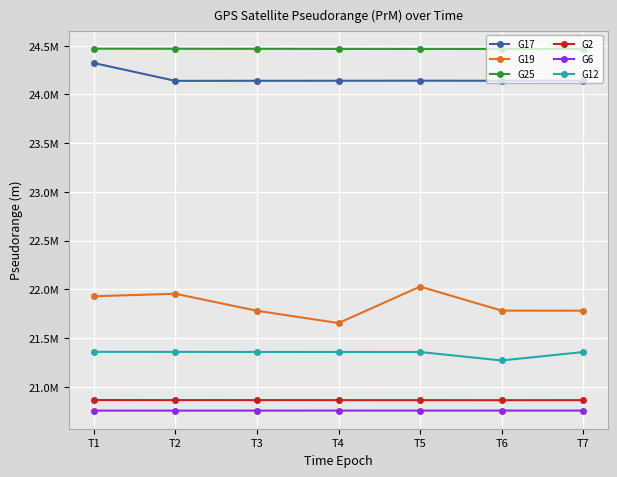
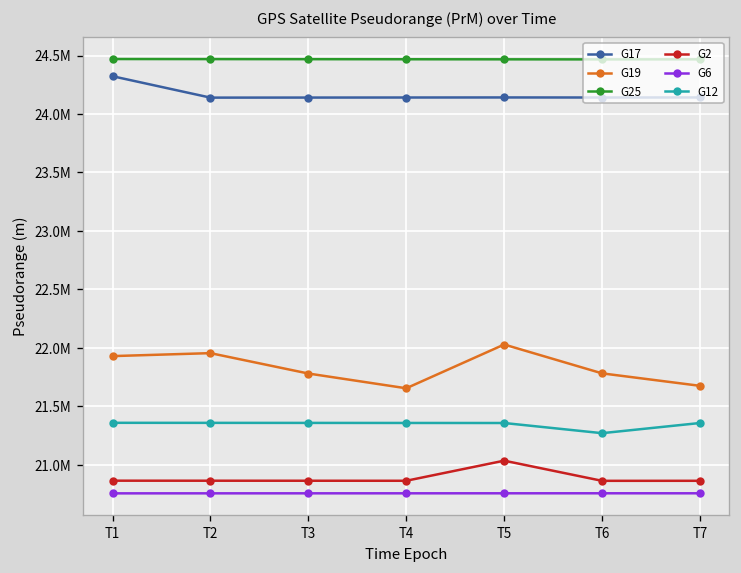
  {
    "G17": {
      "T1": 24300000,
      "T2": 24100000,
      "T3": 24100000,
      "T4": 24100000,
      "T5": 24100000
    },
    "G19": {
      "T1": 21900000,
      "T2": 22000000,
      "T3": 21800000,
      "T4": 21700000,
      "T5": 22000000,
      "T6": 21800000,
-     "T7": 21800000
+     "T7": 21700000
    },
    "G25": {
      "T1": 24500000,
      "T2": 24500000,
      "T3": 24500000,
      "T4": 24500000,
      "T5": 24500000
    },
    "G2": {
      "T1": 20900000,
      "T2": 20900000,
      "T3": 20900000,
      "T4": 20900000,
-     "T5": 20900000,
+     "T5": 21000000,
      "T6": 20900000,
      "T7": 20900000
    },
    "G6": {
      "T1": 20800000,
      "T2": 20800000,
      "T3": 20800000,
      "T4": 20800000,
      "T5": 20800000,
      "T6": 20800000,
      "T7": 20800000
    },
    "G12": {
      "T1": 21400000,
      "T2": 21400000,
      "T3": 21400000,
      "T4": 21400000,
      "T5": 21400000,
      "T6": 21300000,
      "T7": 21400000
    }
  }
